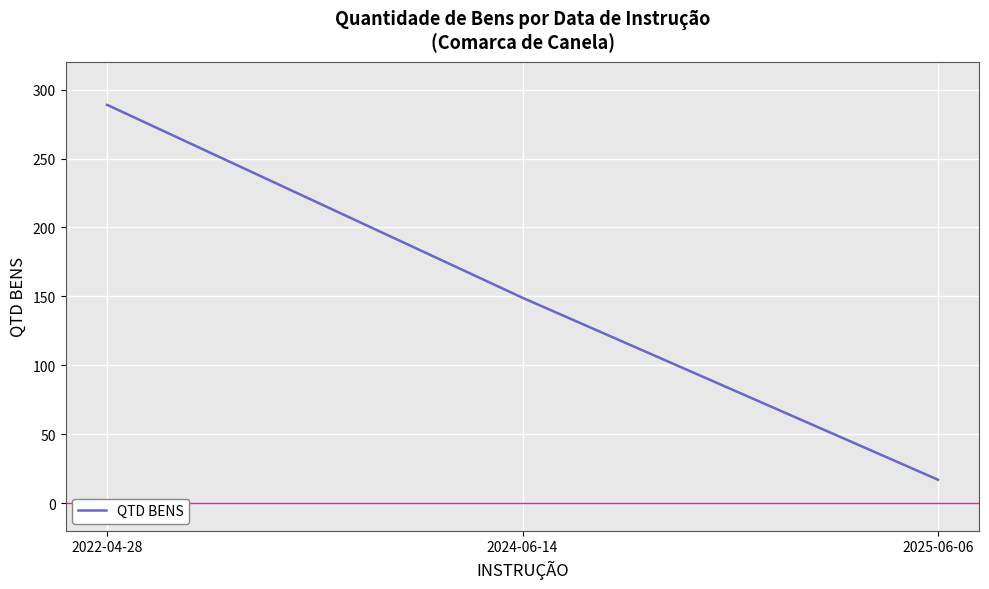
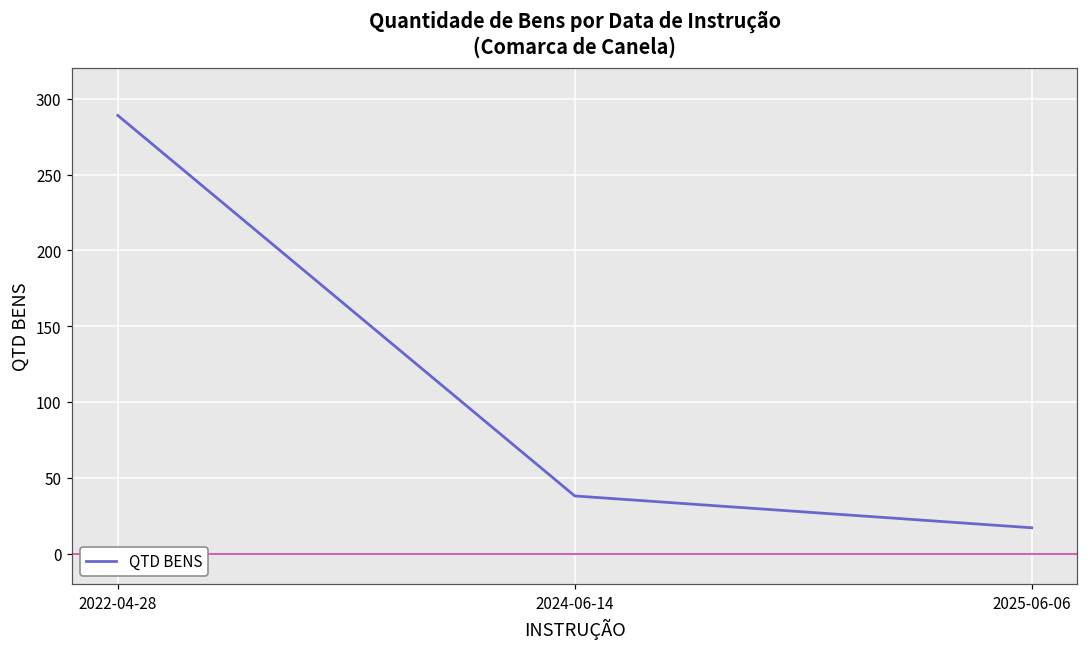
  {
    "2022-04-28": 289,
-   "2024-06-14": 149,
+   "2024-06-14": 38,
    "2025-06-06": 17
  }
